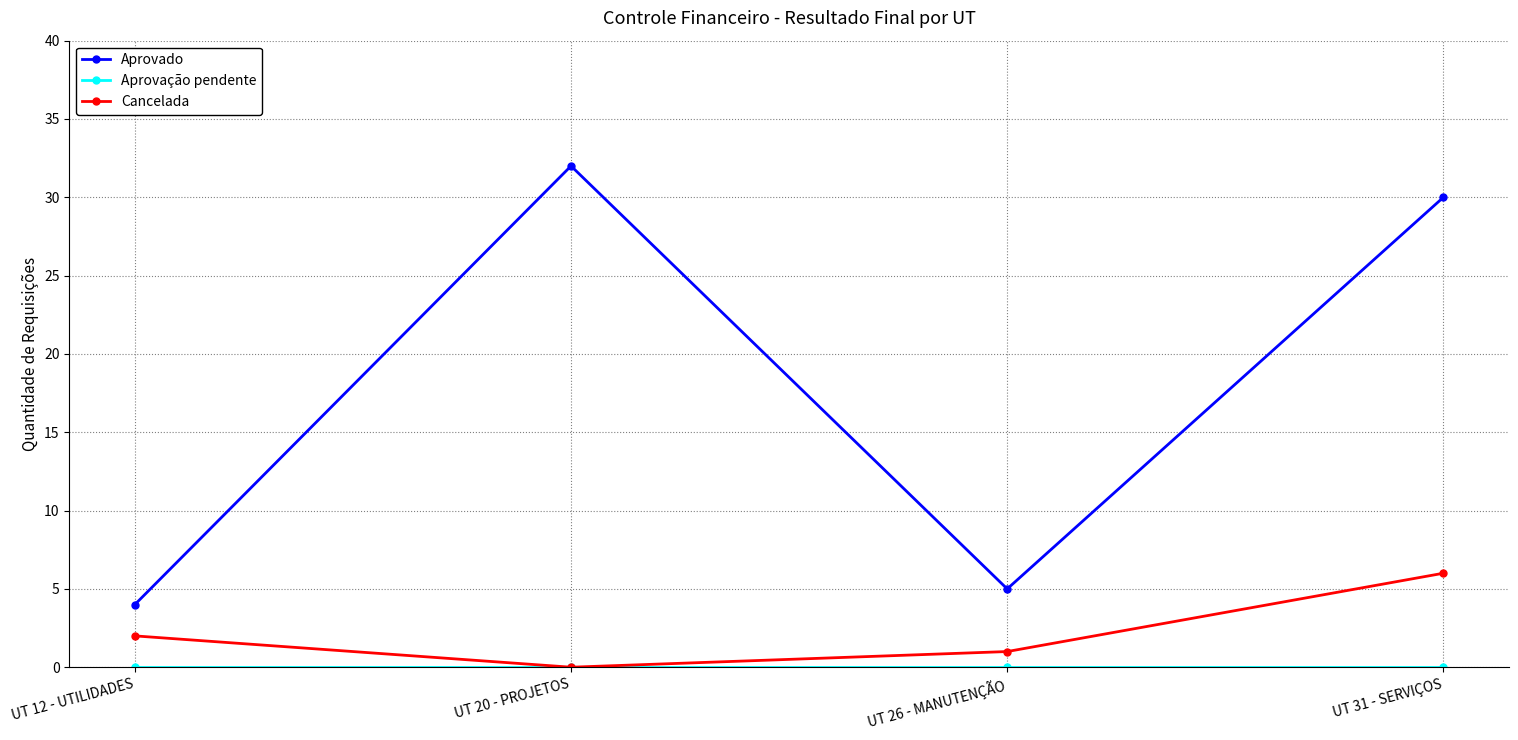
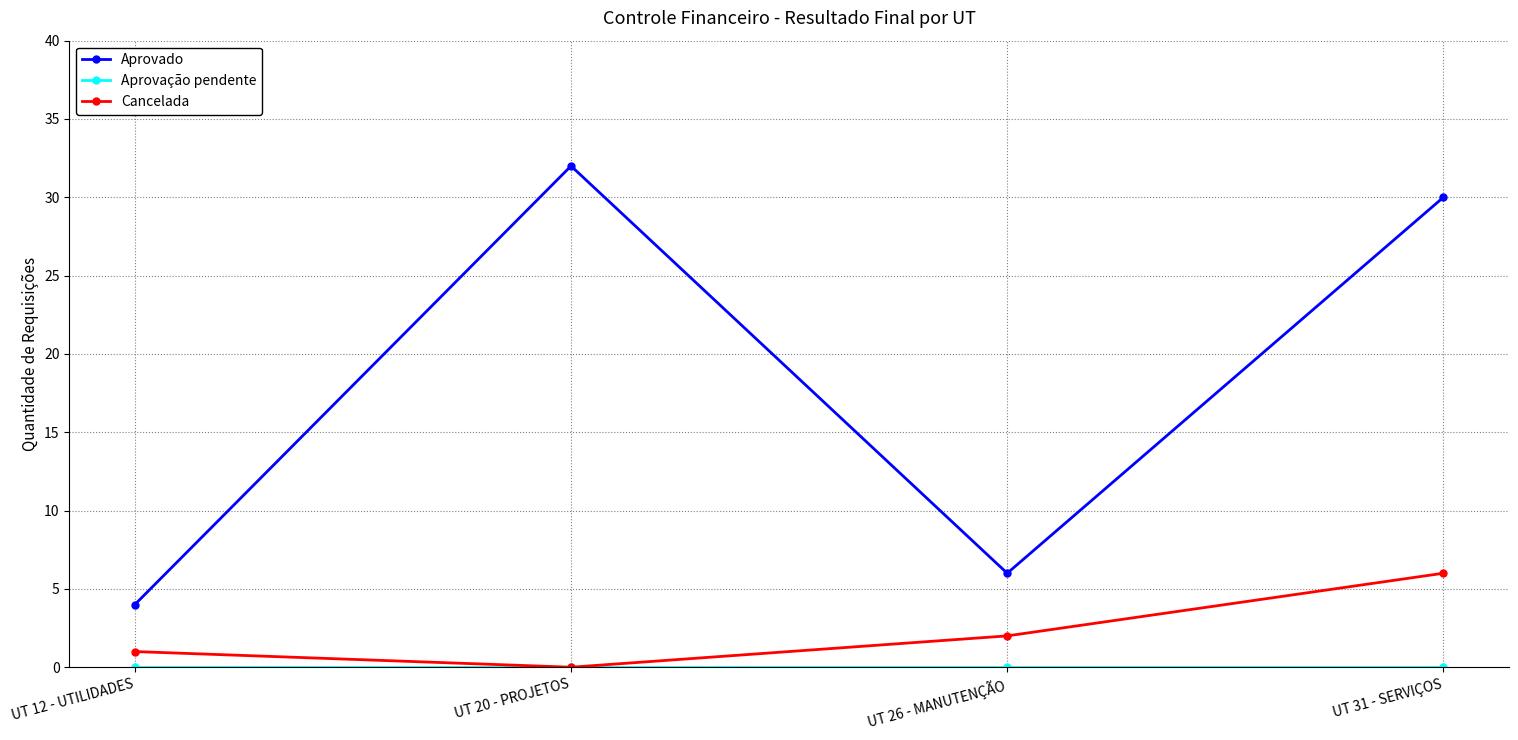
  {
    "Aprovado": {
      "UT 12 - UTILIDADES": 4,
      "UT 20 - PROJETOS": 32,
-     "UT 26 - MANUTENÇÃO": 5,
+     "UT 26 - MANUTENÇÃO": 6,
      "UT 31 - SERVIÇOS": 30
    },
    "Aprovação pendente": {
      "UT 12 - UTILIDADES": 0,
      "UT 26 - MANUTENÇÃO": 0,
      "UT 31 - SERVIÇOS": 0
    },
    "Cancelada": {
-     "UT 12 - UTILIDADES": 2,
-     "UT 26 - MANUTENÇÃO": 1,
+     "UT 12 - UTILIDADES": 1,
+     "UT 26 - MANUTENÇÃO": 2,
      "UT 31 - SERVIÇOS": 6
    }
  }
